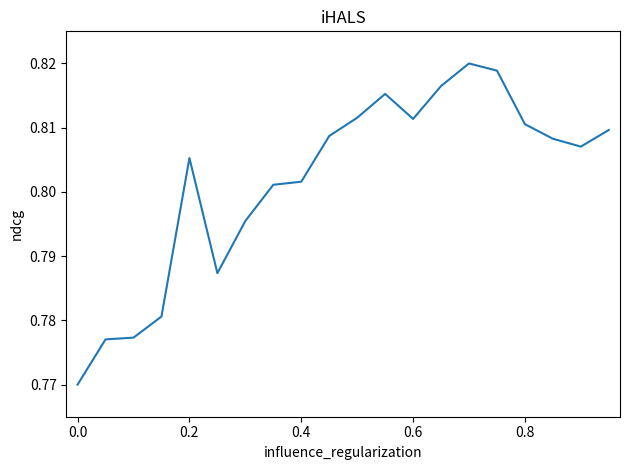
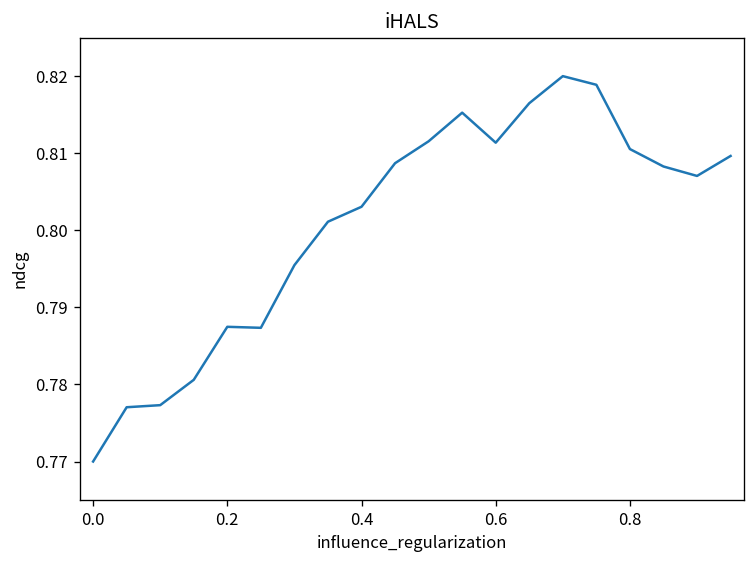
  {
    "0.0": 0.770,
-   "0.2": 0.805,
-   "0.4": 0.802,
+   "0.2": 0.787,
+   "0.4": 0.803,
    "0.6": 0.811,
    "0.8": 0.811
  }
